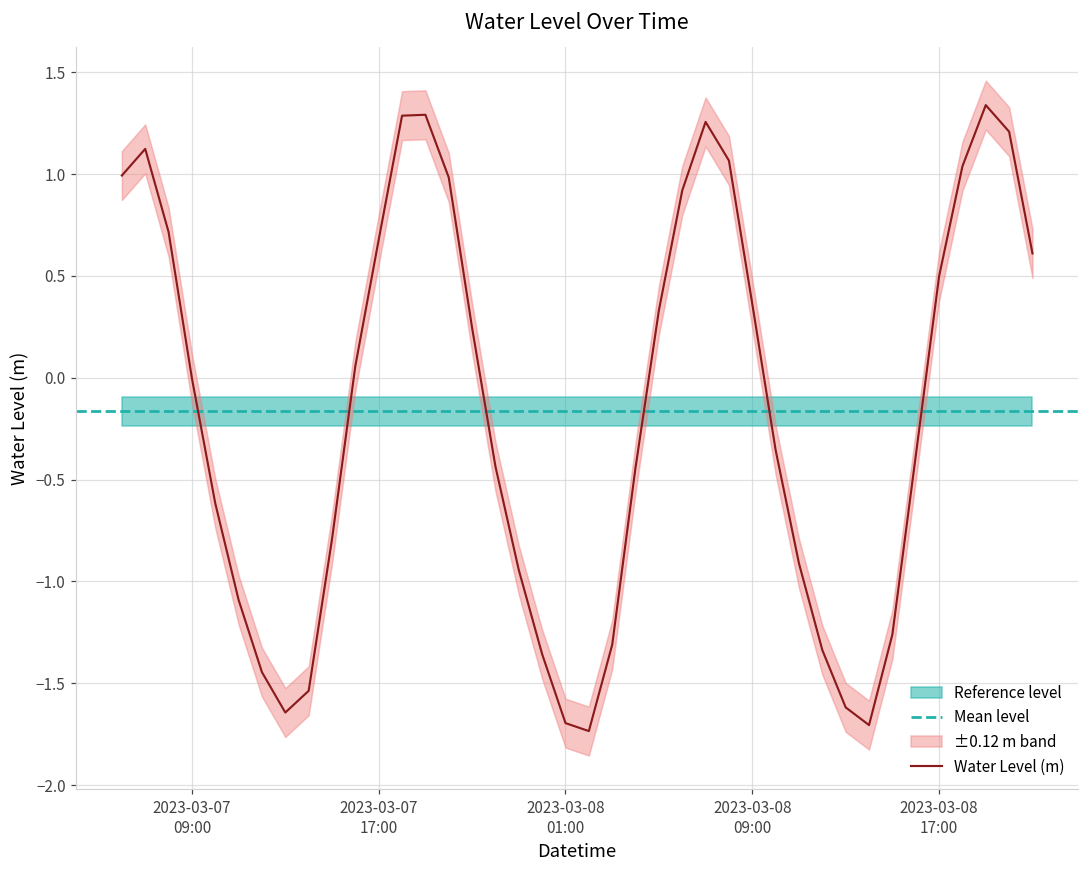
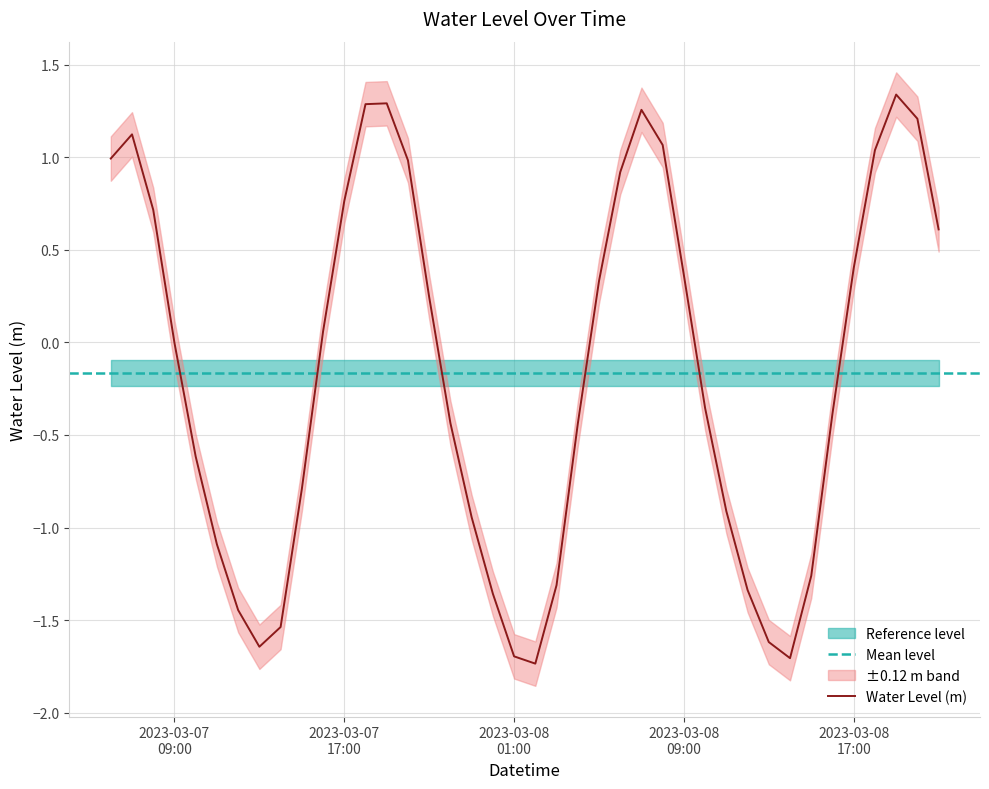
  {
    "Reference level": {
      "2023-03-07 09:00": -0.10,
      "2023-03-07 17:00": -0.10,
      "2023-03-08 01:00": -0.10,
      "2023-03-08 09:00": -0.10,
      "2023-03-08 17:00": -0.10
    },
    "Water Level (m)": {
      "2023-03-07 09:00": 0.00,
-     "2023-03-07 17:00": 0.68,
+     "2023-03-07 17:00": 0.76,
      "2023-03-08 01:00": -1.70,
      "2023-03-08 09:00": 0.36,
-     "2023-03-08 17:00": 0.50
+     "2023-03-08 17:00": 0.40
    }
  }
